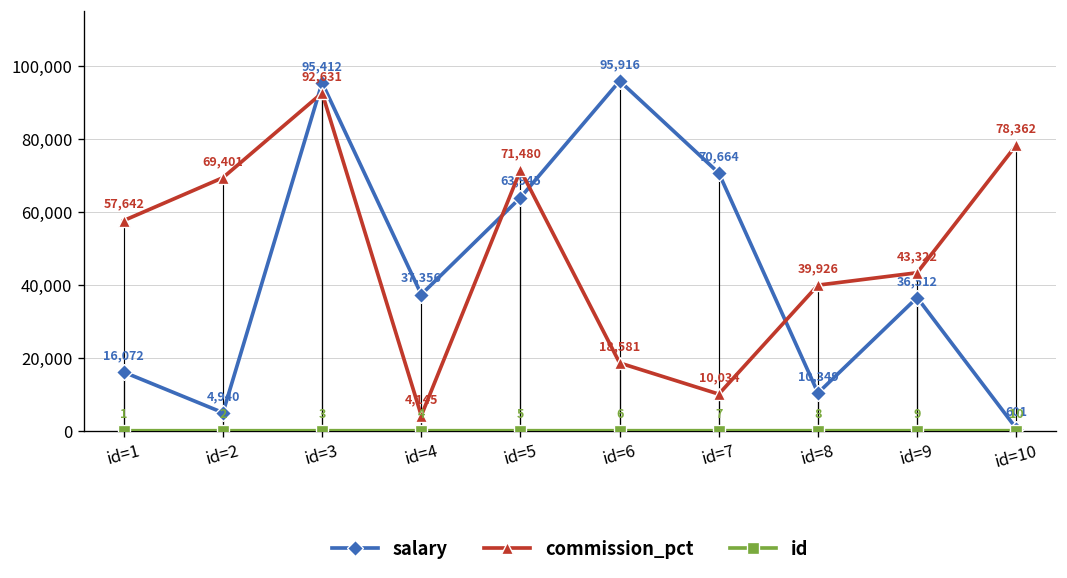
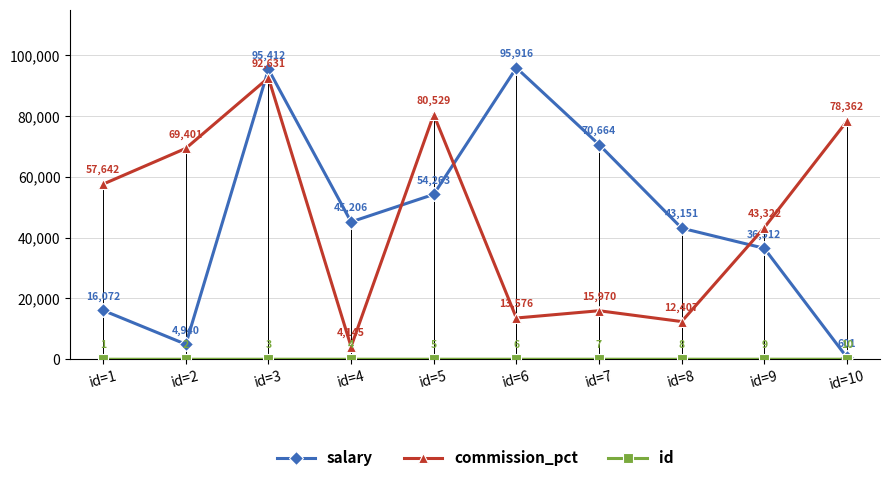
  {
    "salary": {
-     "id=4": "37,356",
-     "id=5": "63,945",
-     "id=8": "10,349"
+     "id=4": "45,206",
+     "id=5": "54,263",
+     "id=8": "43,151"
    },
    "commission_pct": {
-     "id=5": "71,480",
-     "id=6": "18,581",
-     "id=7": "10,034",
-     "id=8": "39,926"
+     "id=5": "80,529",
+     "id=6": "13,576",
+     "id=7": "15,970",
+     "id=8": "12,407"
    }
  }
